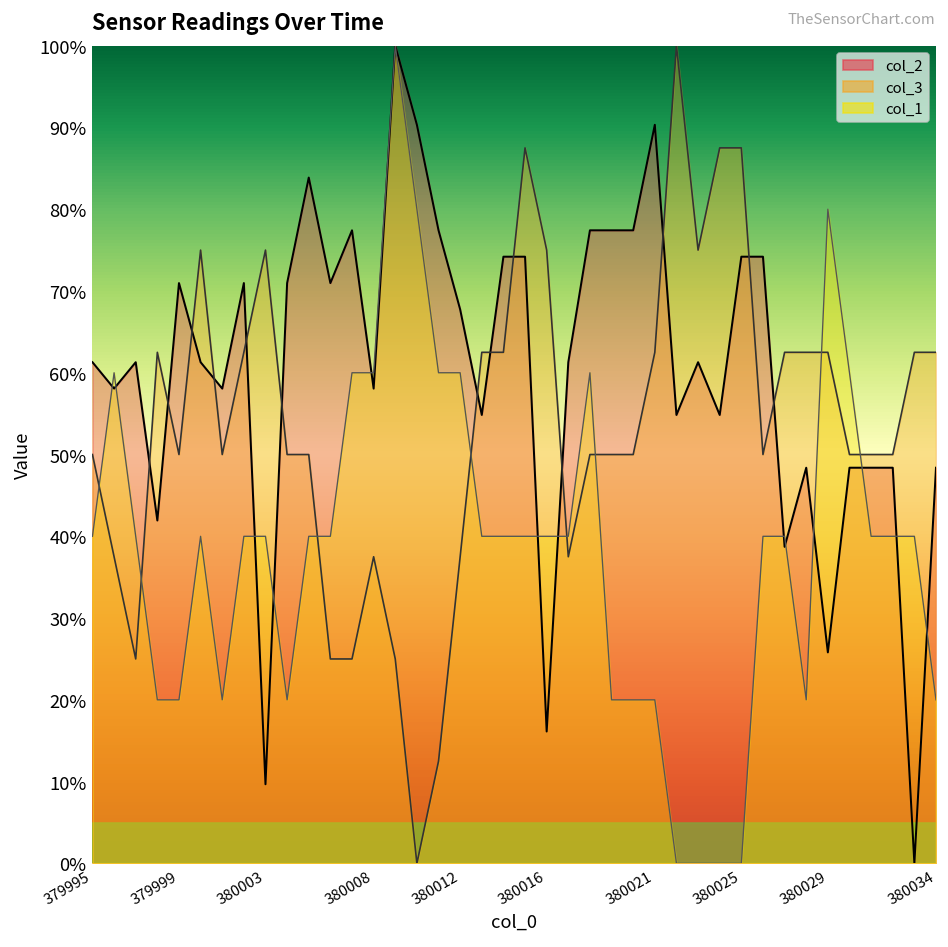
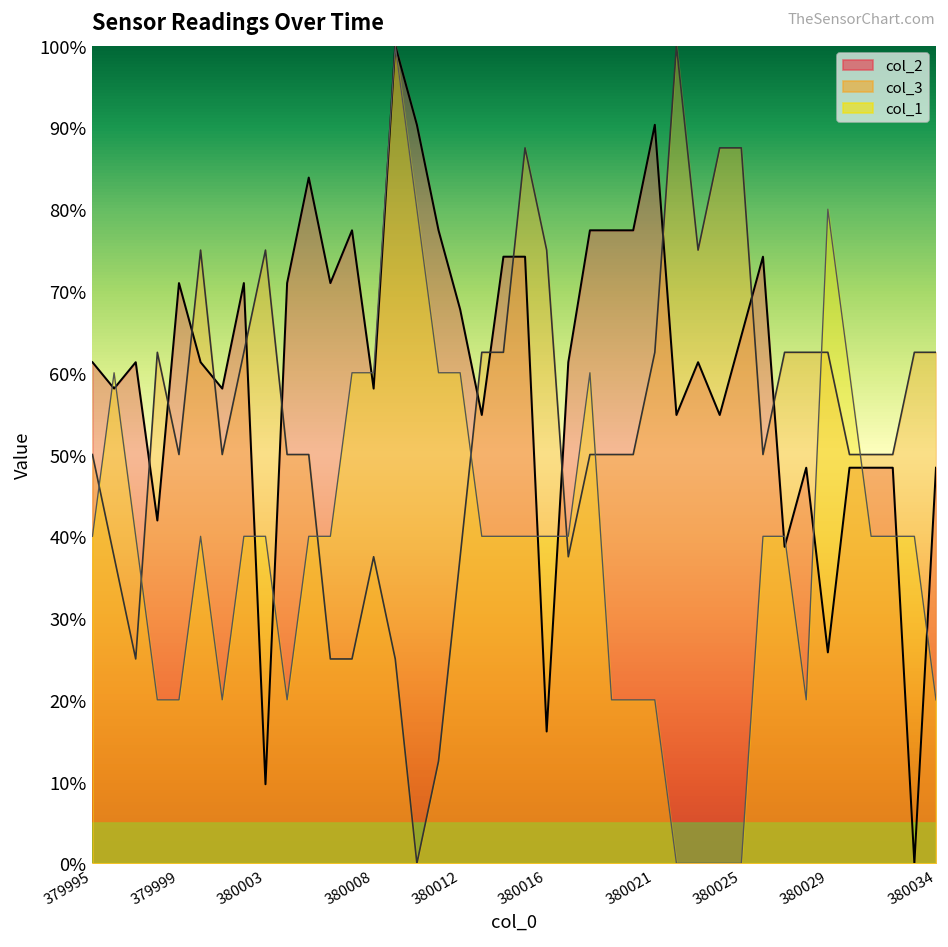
  {
    "col_2": {
      "379995": "61%",
      "379999": "71%",
      "380003": "10%",
      "380008": "58%",
      "380012": "68%",
      "380016": "16%",
      "380021": "90%",
-     "380025": "74%",
+     "380025": "65%",
      "380029": "26%",
      "380034": "48%"
    }
  }
